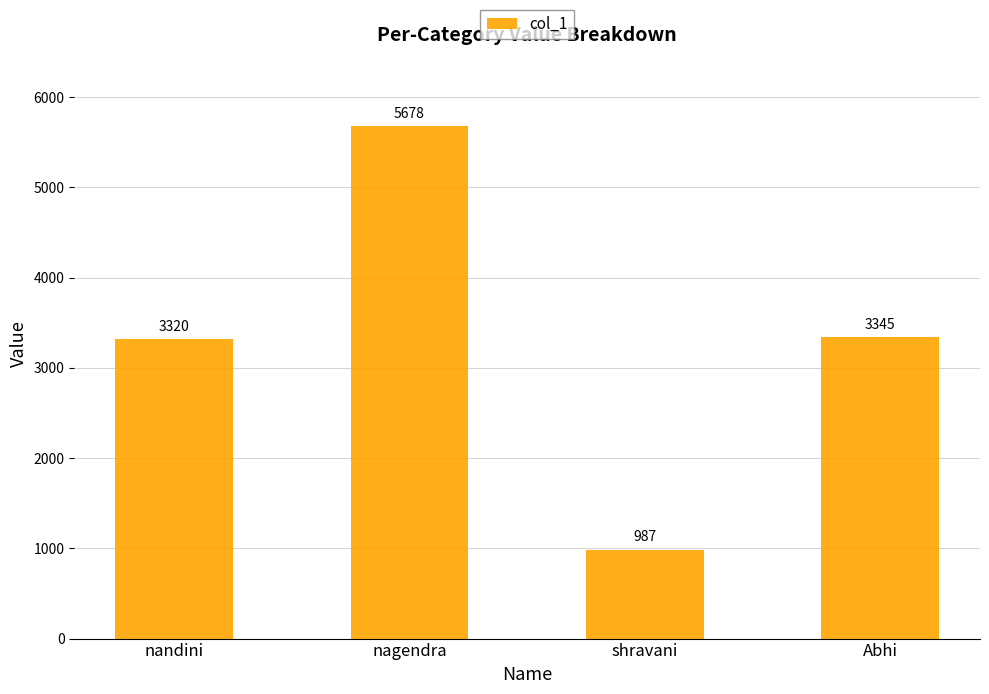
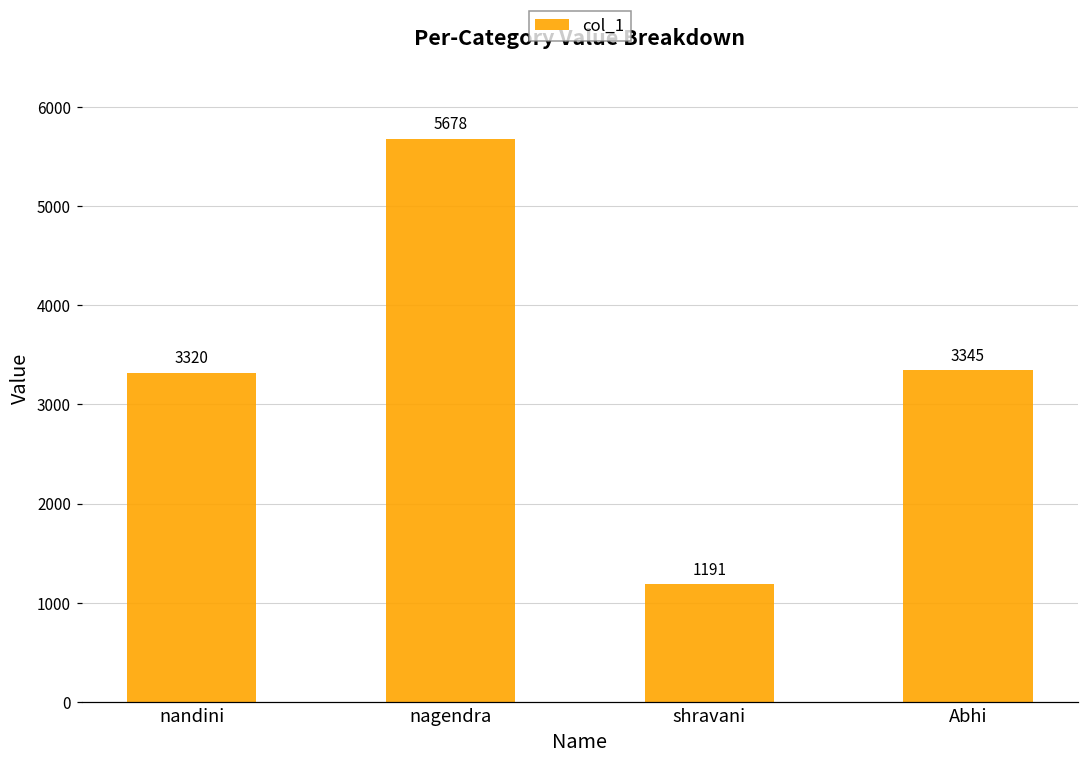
  {
    "nandini": 3320,
    "nagendra": 5678,
-   "shravani": 987,
+   "shravani": 1191,
    "Abhi": 3345
  }
